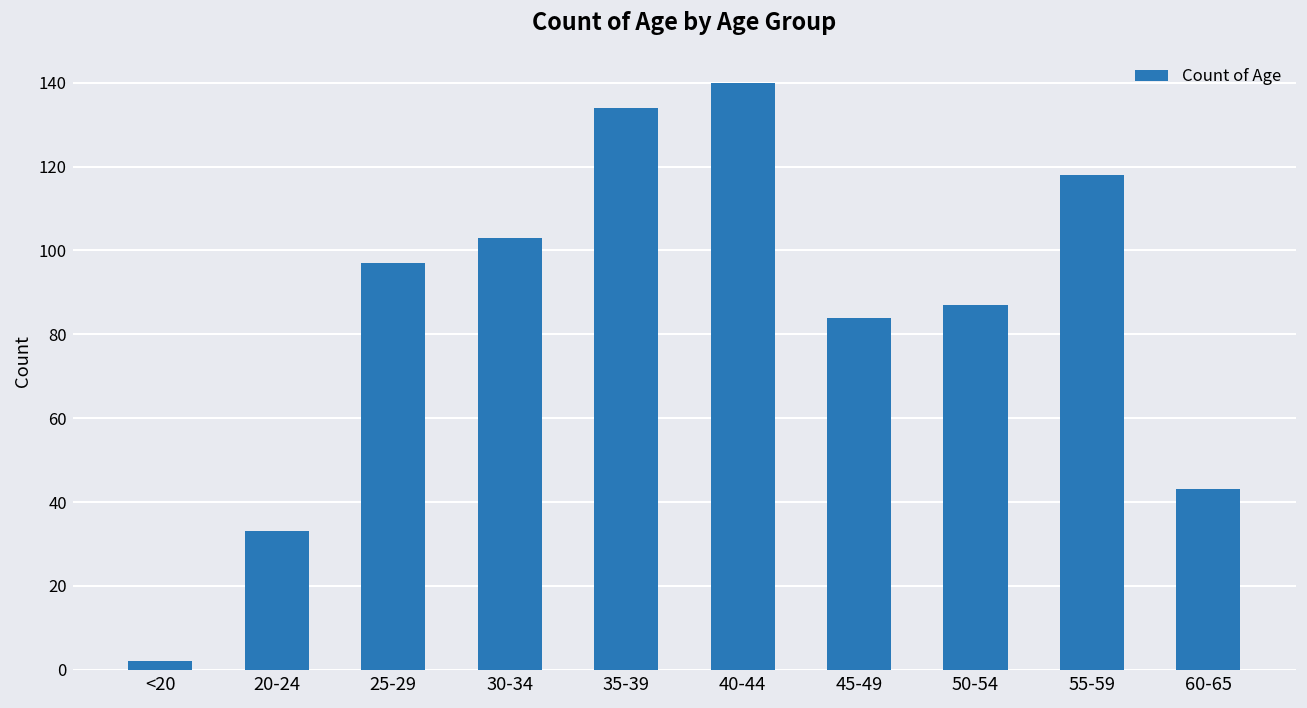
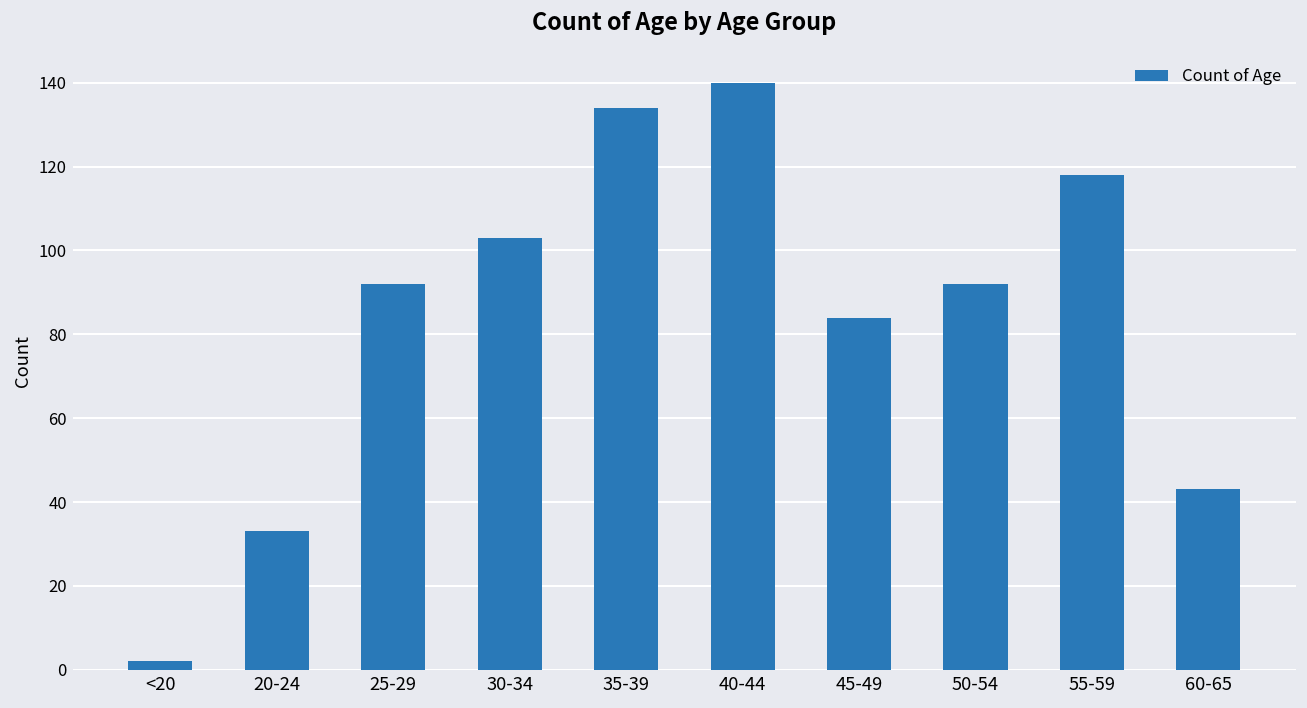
  {
    "<20": 2,
    "20-24": 33,
-   "25-29": 97,
+   "25-29": 92,
    "30-34": 103,
    "35-39": 134,
    "40-44": 140,
    "45-49": 84,
-   "50-54": 87,
+   "50-54": 92,
    "55-59": 118,
    "60-65": 43
  }
